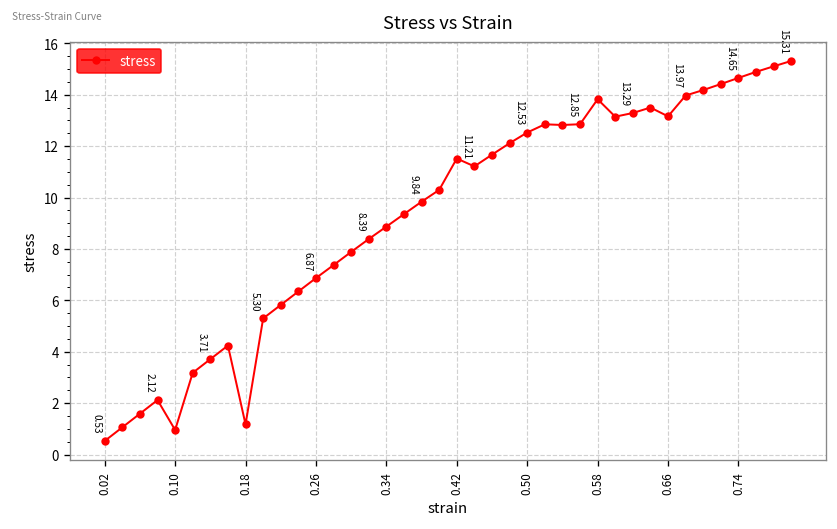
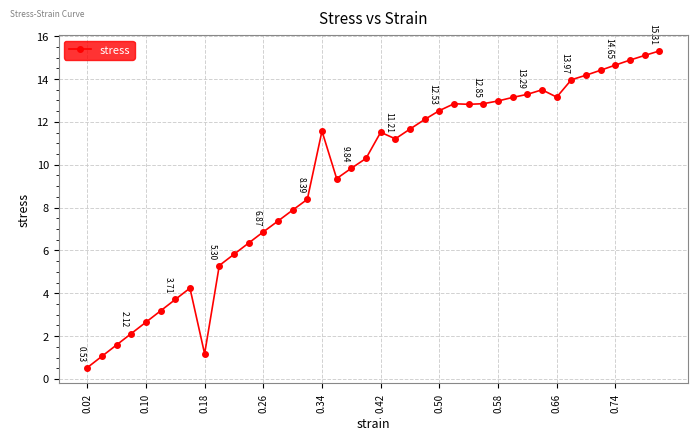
  {
-   "0.10": 1.0,
+   "0.10": 2.7,
    "0.18": 1.2,
-   "0.34": 8.9,
-   "0.58": 13.8,
+   "0.34": 11.6,
+   "0.58": 13.0,
    "0.66": 13.2
  }
